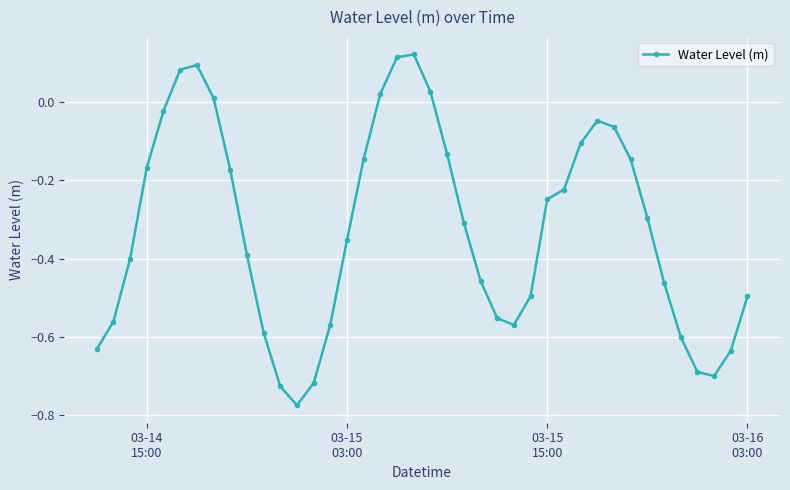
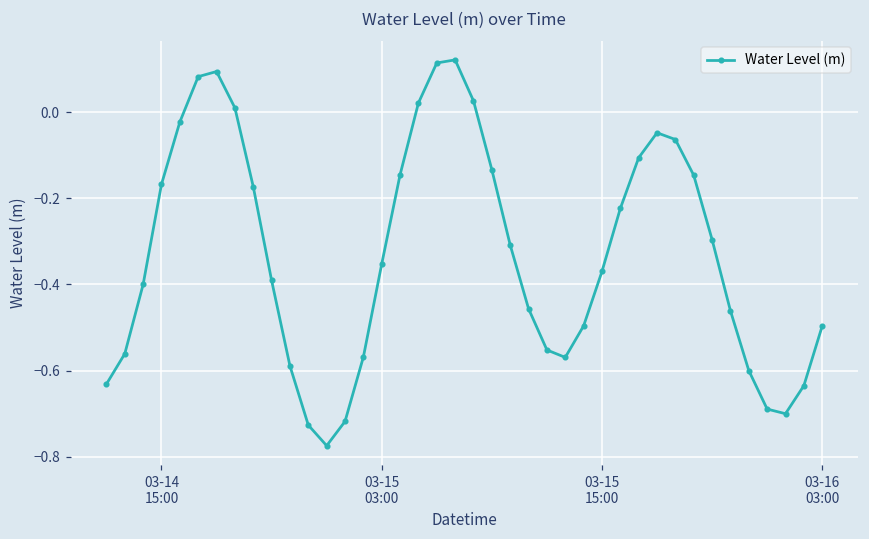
  {
    "03-14 15:00": -0.17,
    "03-15 03:00": -0.35,
-   "03-15 15:00": -0.25,
+   "03-15 15:00": -0.37,
    "03-16 03:00": -0.50
  }
